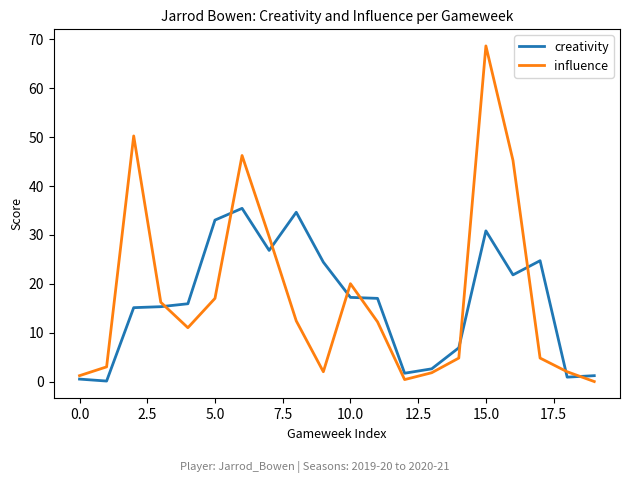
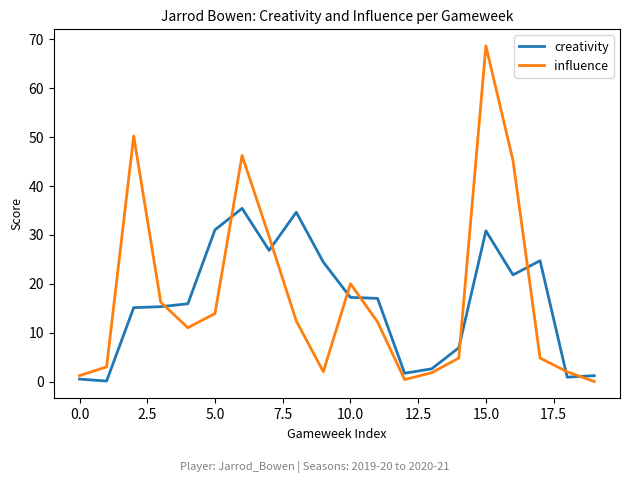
  {
    "creativity": {
      "0.0": 1,
-     "5.0": 33,
+     "5.0": 31,
      "10.0": 17,
      "15.0": 31
    },
    "influence": {
      "0.0": 1,
-     "5.0": 17,
+     "5.0": 14,
      "10.0": 20,
      "15.0": 69
    }
  }
